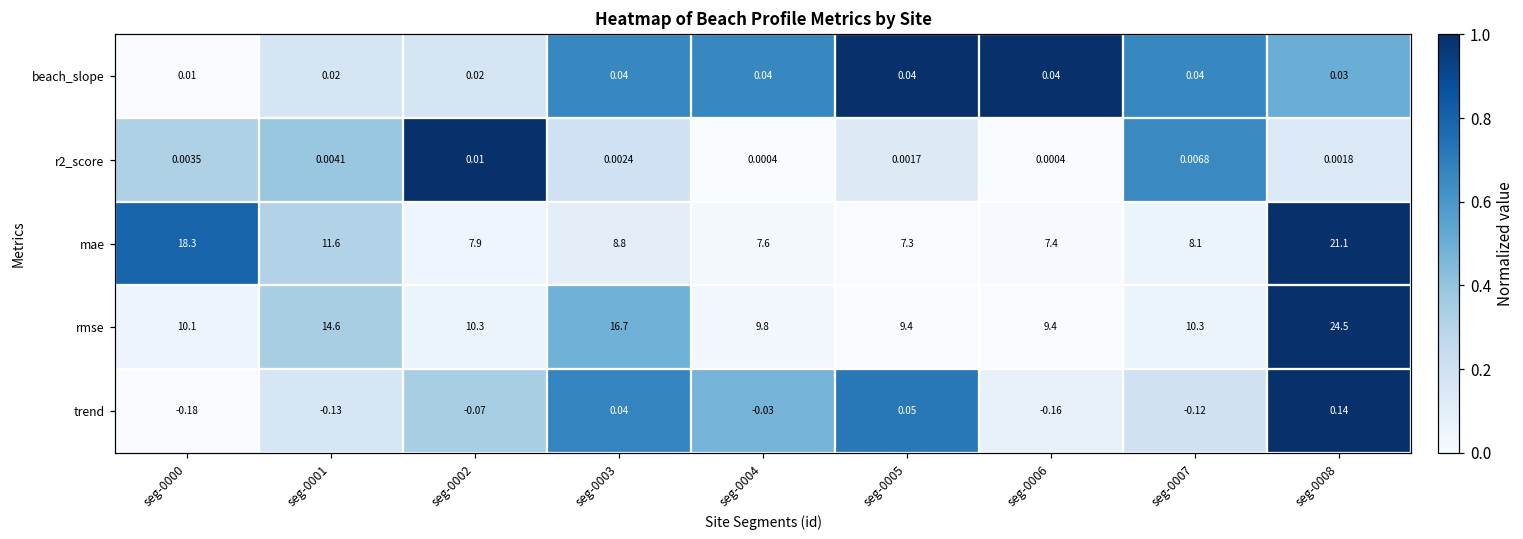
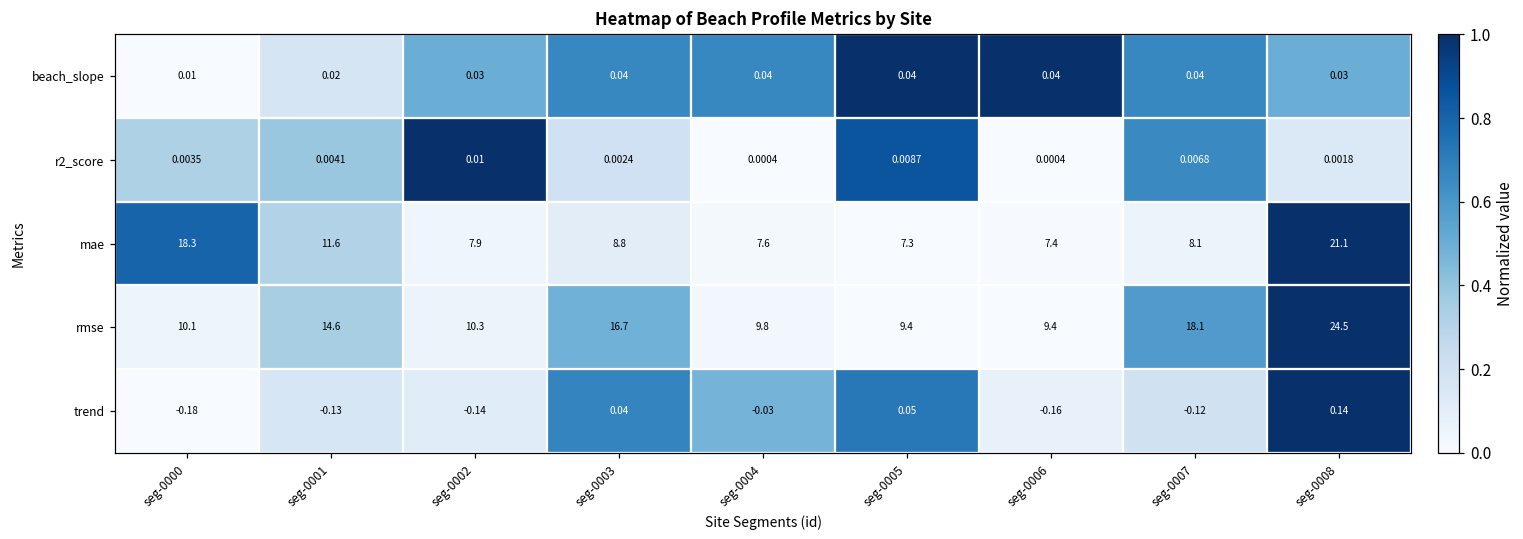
  {
    "beach_slope": {
      "seg-0000": 0.01,
      "seg-0001": 0.02,
-     "seg-0002": 0.02,
+     "seg-0002": 0.03,
      "seg-0003": 0.04,
      "seg-0004": 0.04,
      "seg-0005": 0.04,
      "seg-0006": 0.04,
      "seg-0007": 0.04,
      "seg-0008": 0.03
    },
    "r2_score": {
      "seg-0000": 0.0035,
      "seg-0001": 0.0041,
      "seg-0002": 0.01,
      "seg-0003": 0.0024,
      "seg-0004": 0.0004,
-     "seg-0005": 0.0017,
+     "seg-0005": 0.0087,
      "seg-0006": 0.0004,
      "seg-0007": 0.0068,
      "seg-0008": 0.0018
    },
    "mae": {
      "seg-0000": 18.3,
      "seg-0001": 11.6,
      "seg-0002": 7.9,
      "seg-0003": 8.8,
      "seg-0004": 7.6,
      "seg-0005": 7.3,
      "seg-0006": 7.4,
      "seg-0007": 8.1,
      "seg-0008": 21.1
    },
    "rmse": {
      "seg-0000": 10.1,
      "seg-0001": 14.6,
      "seg-0002": 10.3,
      "seg-0003": 16.7,
      "seg-0004": 9.8,
      "seg-0005": 9.4,
      "seg-0006": 9.4,
-     "seg-0007": 10.3,
+     "seg-0007": 18.1,
      "seg-0008": 24.5
    },
    "trend": {
      "seg-0000": -0.18,
      "seg-0001": -0.13,
-     "seg-0002": -0.07,
+     "seg-0002": -0.14,
      "seg-0003": 0.04,
      "seg-0004": -0.03,
      "seg-0005": 0.05,
      "seg-0006": -0.16,
      "seg-0007": -0.12,
      "seg-0008": 0.14
    }
  }
